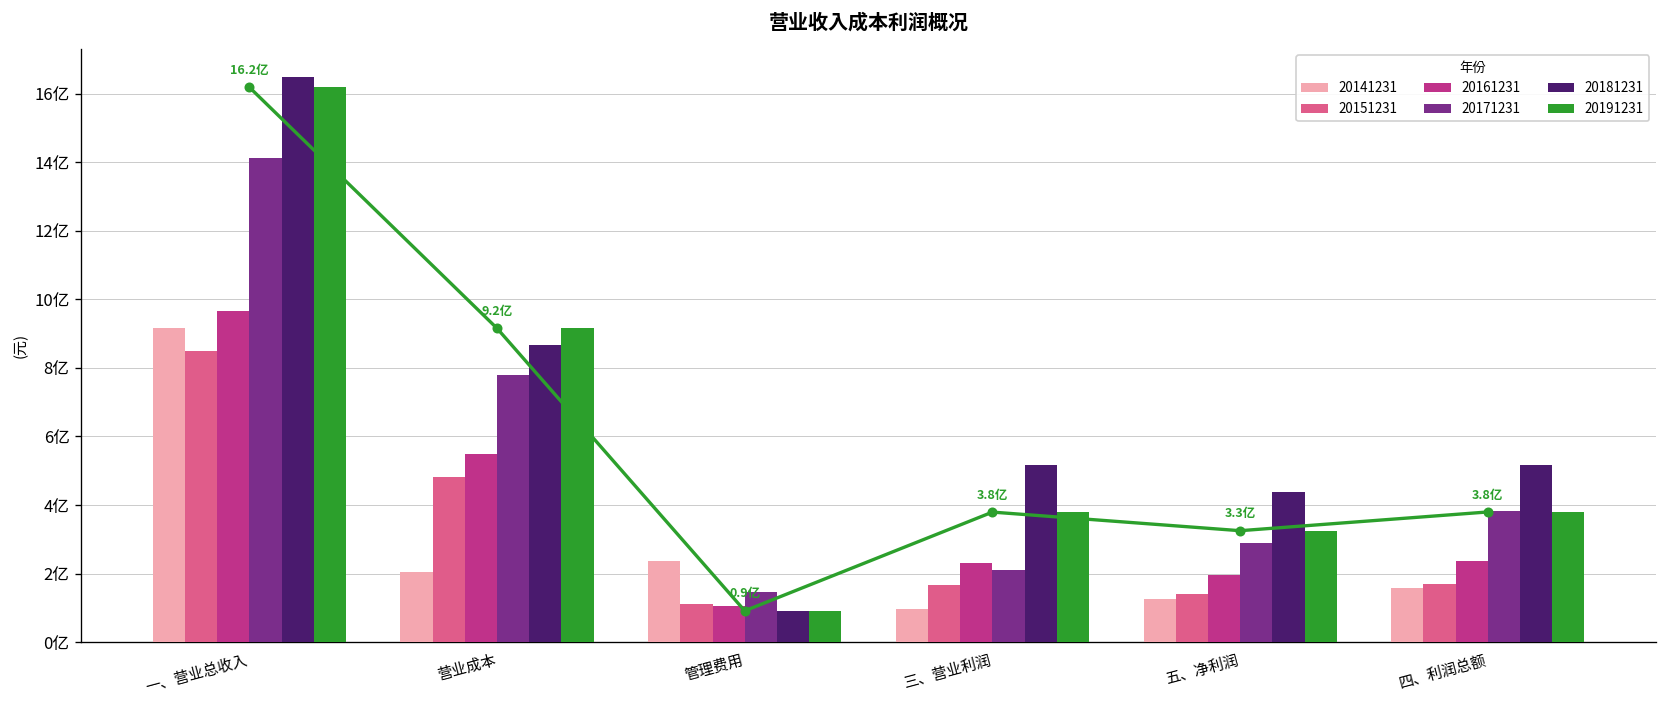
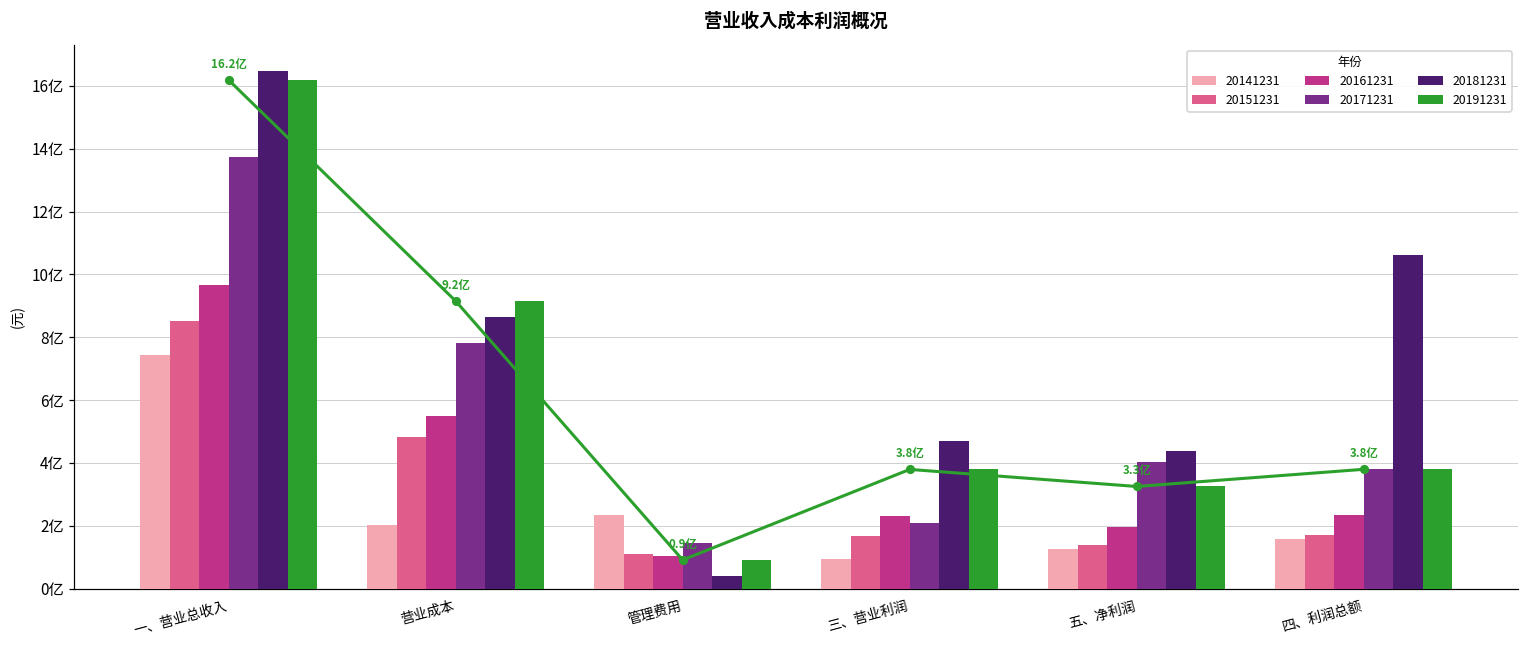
  {
    "20141231": {
-     "一、营业总收入": "9.2亿",
+     "一、营业总收入": "7.4亿",
      "营业成本": "2.0亿",
      "管理费用": "2.4亿",
      "三、营业利润": "1.0亿",
      "五、净利润": "1.2亿",
      "四、利润总额": "1.6亿"
    },
    "20171231": {
-     "一、营业总收入": "14.1亿",
+     "一、营业总收入": "13.7亿",
      "营业成本": "7.8亿",
      "三、营业利润": "2.1亿",
-     "五、净利润": "2.9亿"
+     "五、净利润": "4.0亿"
    },
    "20181231": {
      "一、营业总收入": "16.5亿",
      "营业成本": "8.7亿",
-     "管理费用": "0.9亿",
-     "三、营业利润": "5.2亿",
+     "管理费用": "0.4亿",
+     "三、营业利润": "4.7亿",
      "五、净利润": "4.4亿",
-     "四、利润总额": "5.2亿"
+     "四、利润总额": "10.6亿"
    }
  }
